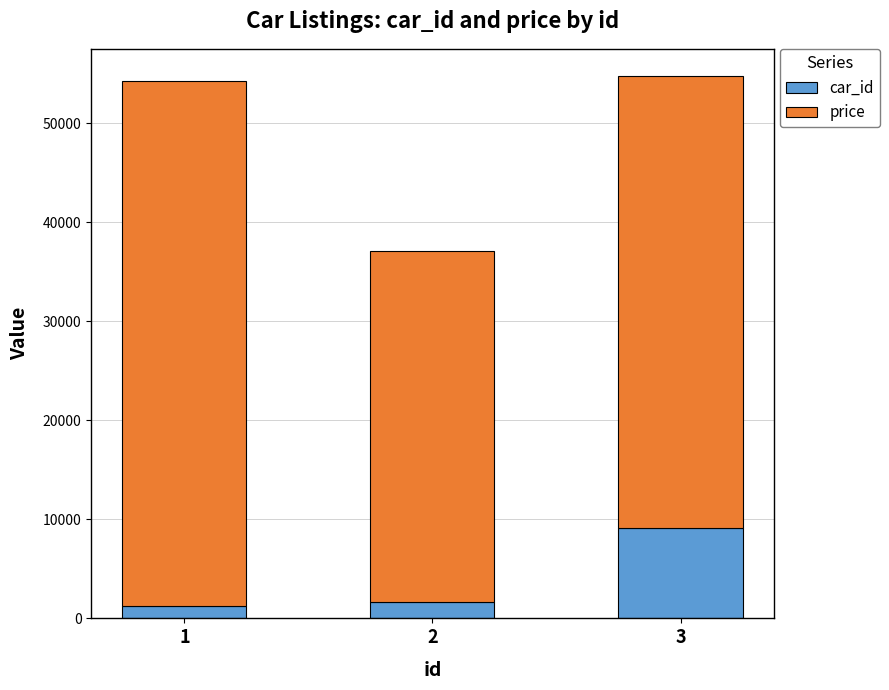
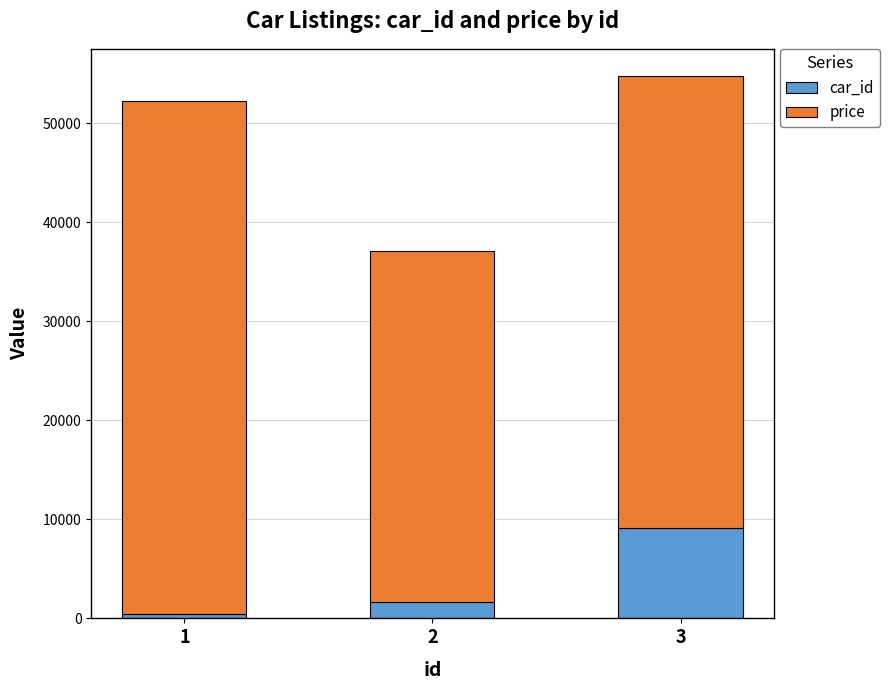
  {
    "car_id": {
-     "1": 1000,
+     "1": 0,
      "2": 2000,
      "3": 9000
    },
    "price": {
-     "1": 53000,
+     "1": 52000,
      "2": 35000,
      "3": 46000
    }
  }
